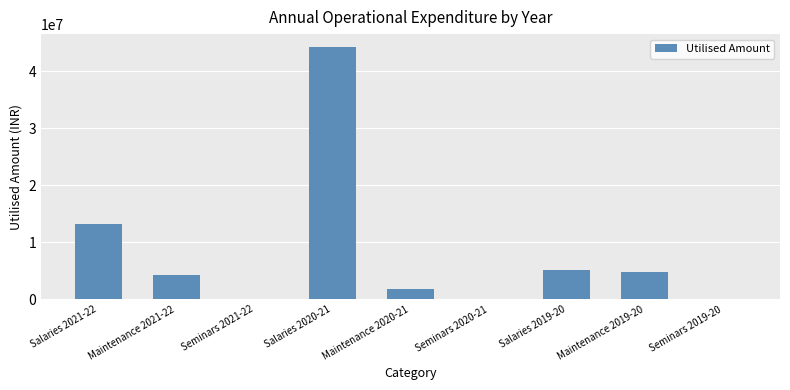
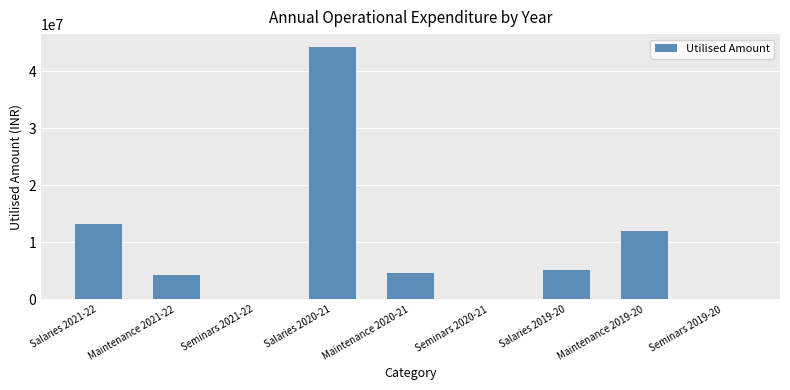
  {
    "Salaries 2021-22": 13000000,
    "Maintenance 2021-22": 4000000,
    "Seminars 2021-22": 0,
    "Salaries 2020-21": 44000000,
-   "Maintenance 2020-21": 2000000,
+   "Maintenance 2020-21": 5000000,
    "Seminars 2020-21": 0,
    "Salaries 2019-20": 5000000,
-   "Maintenance 2019-20": 5000000,
+   "Maintenance 2019-20": 12000000,
    "Seminars 2019-20": 0
  }
